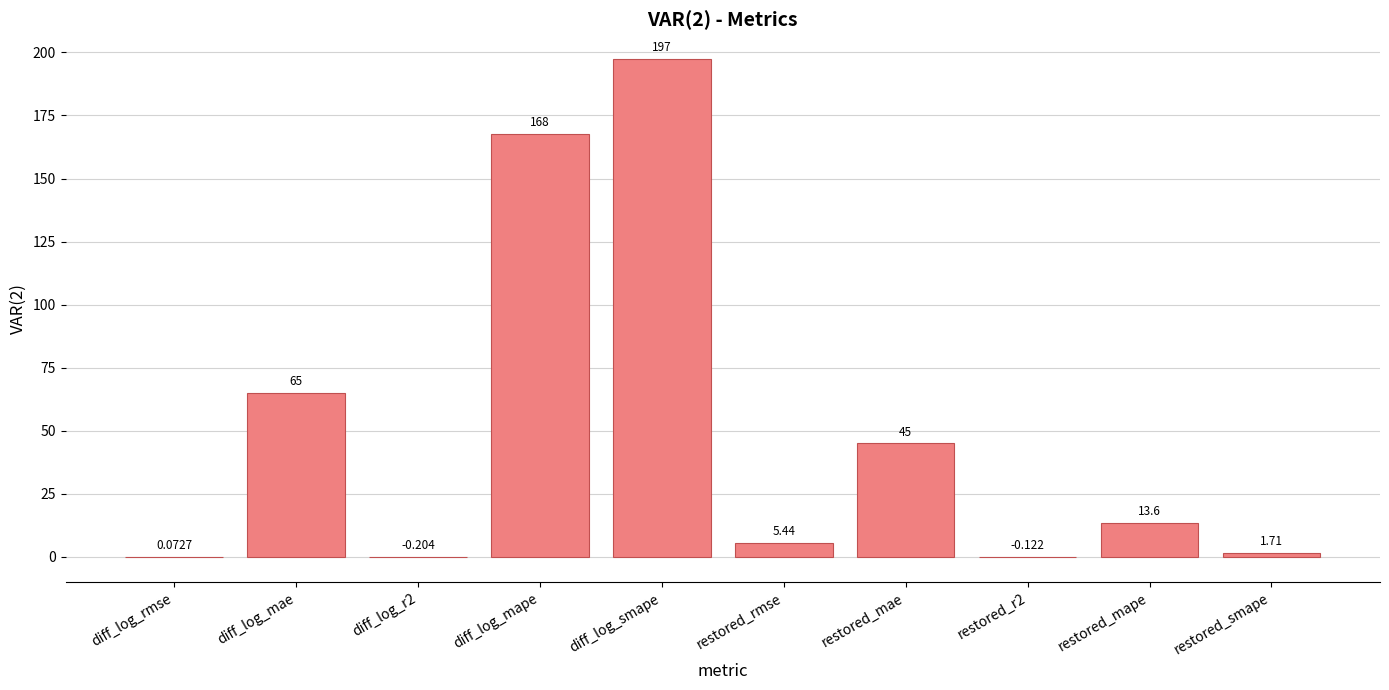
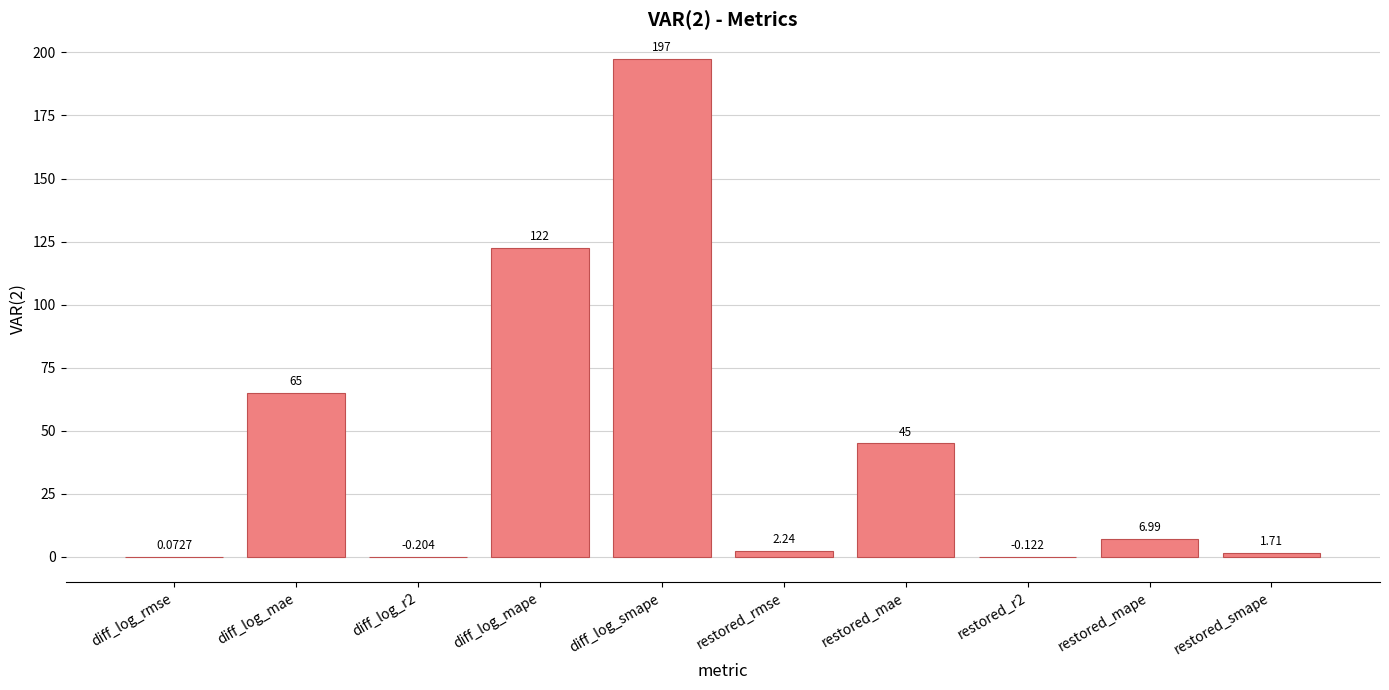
  {
    "diff_log_rmse": 0.0727,
    "diff_log_mae": 65,
    "diff_log_r2": -0.204,
-   "diff_log_mape": 168,
+   "diff_log_mape": 122,
    "diff_log_smape": 197,
-   "restored_rmse": 5.44,
+   "restored_rmse": 2.24,
    "restored_mae": 45,
    "restored_r2": -0.122,
-   "restored_mape": 13.6,
+   "restored_mape": 6.99,
    "restored_smape": 1.71
  }
